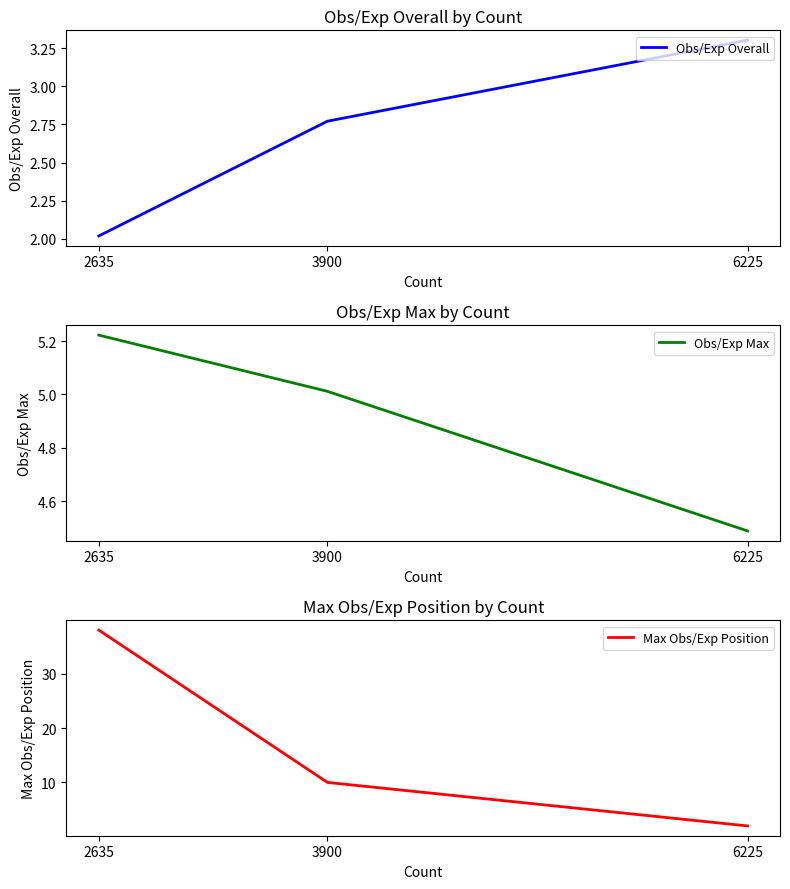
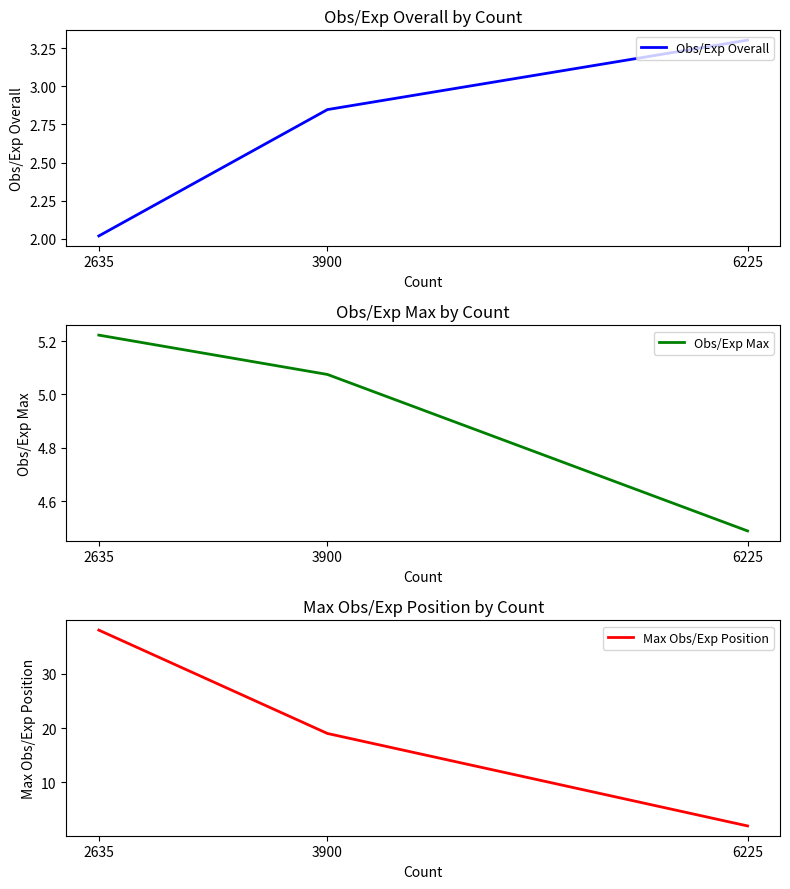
  {
    "Obs/Exp Overall by Count": {
      "2635": 2.02,
-     "3900": 2.77
+     "3900": 2.85
    },
    "Obs/Exp Max by Count": {
      "2635": 5.22,
-     "3900": 5.01,
+     "3900": 5.07,
      "6225": 4.49
    },
    "Max Obs/Exp Position by Count": {
      "2635": 38,
-     "3900": 10,
+     "3900": 19,
      "6225": 2
    }
  }
